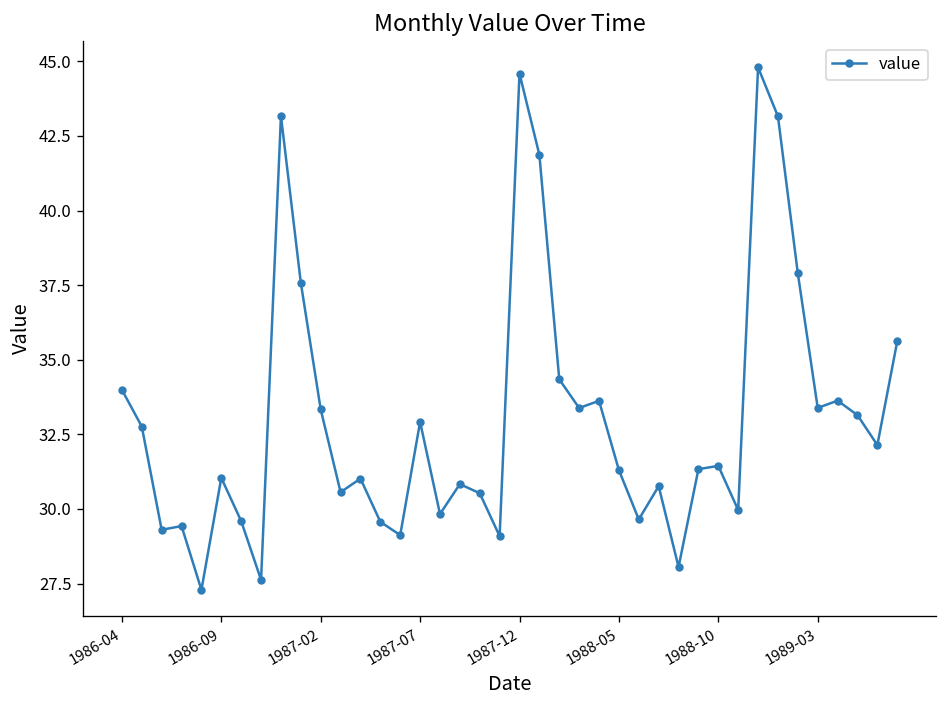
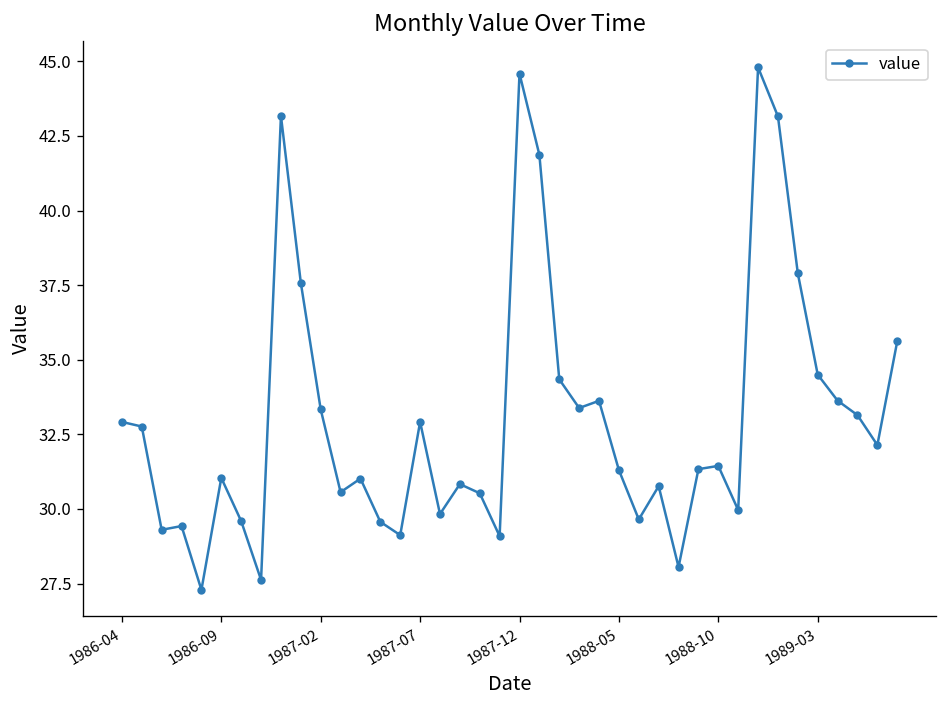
  {
-   "1986-04": 34.0,
+   "1986-04": 32.9,
    "1986-09": 31.0,
    "1987-02": 33.3,
    "1987-07": 32.9,
    "1987-12": 44.6,
    "1988-05": 31.3,
    "1988-10": 31.4,
-   "1989-03": 33.4
+   "1989-03": 34.5
  }
